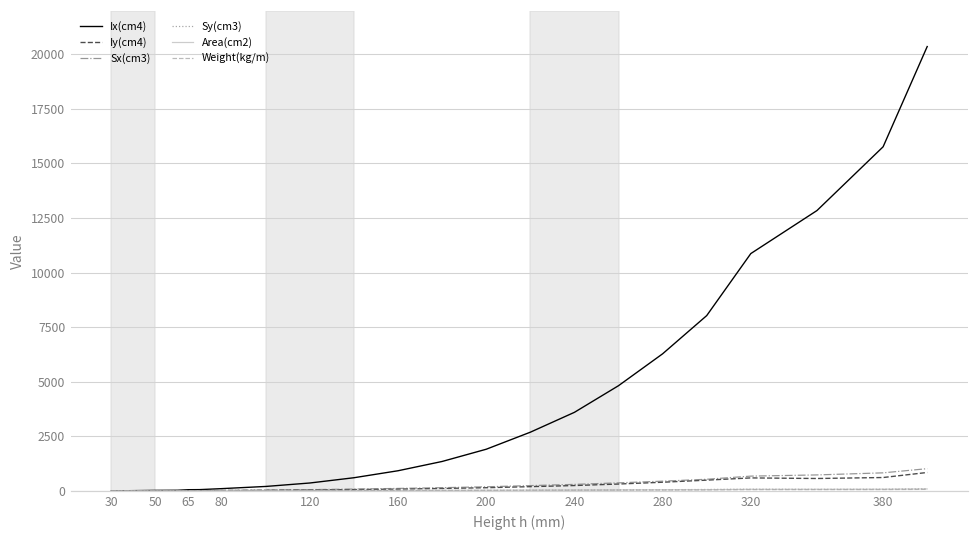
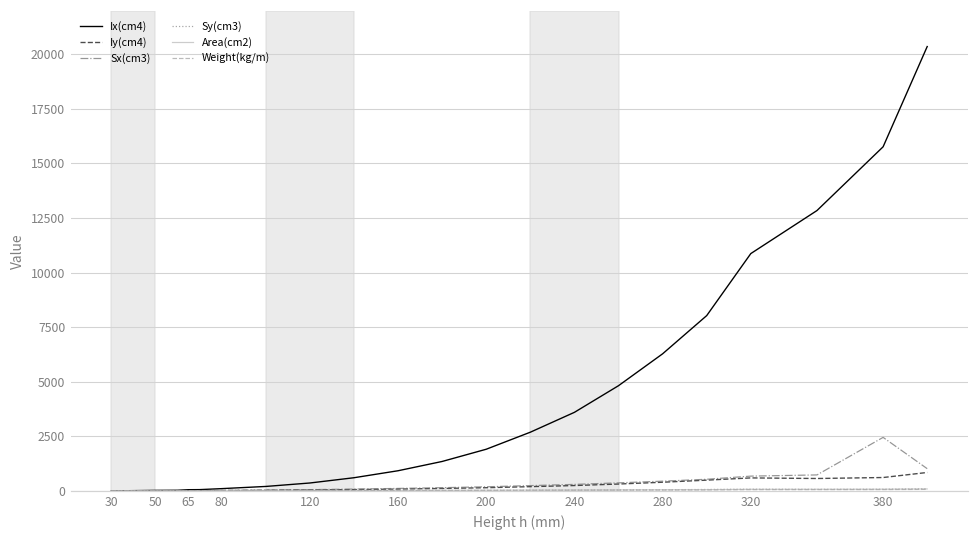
  {
    "Sx(cm3)": {
-     "380": 800
+     "380": 2500
    }
  }
